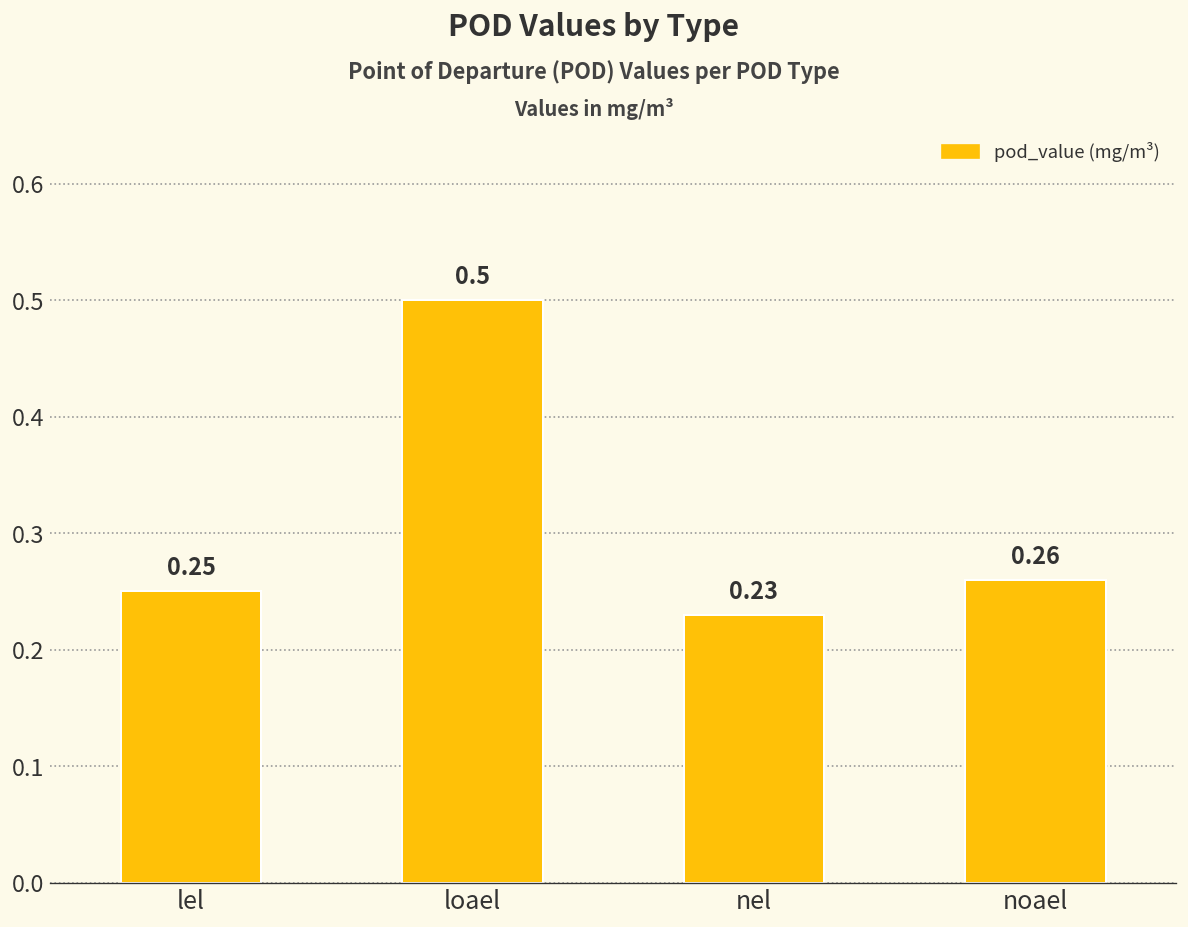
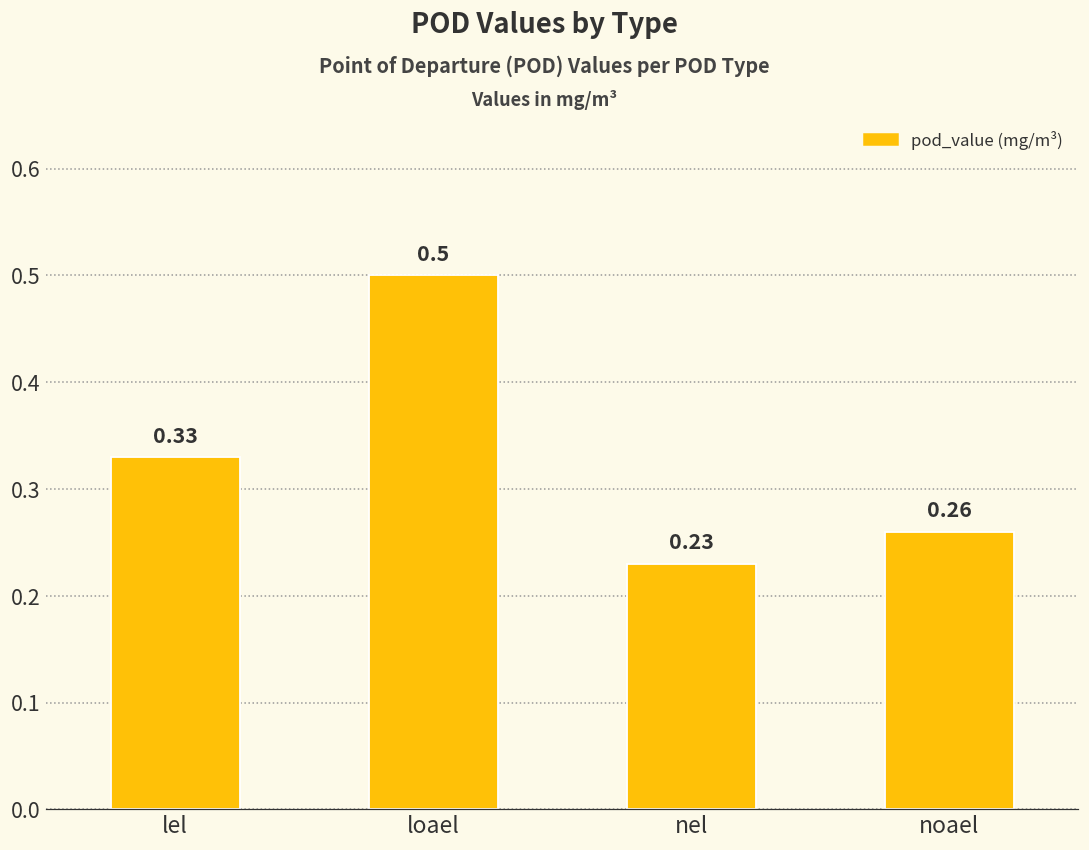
  {
-   "lel": 0.25,
+   "lel": 0.33,
    "loael": 0.5,
    "nel": 0.23,
    "noael": 0.26
  }
